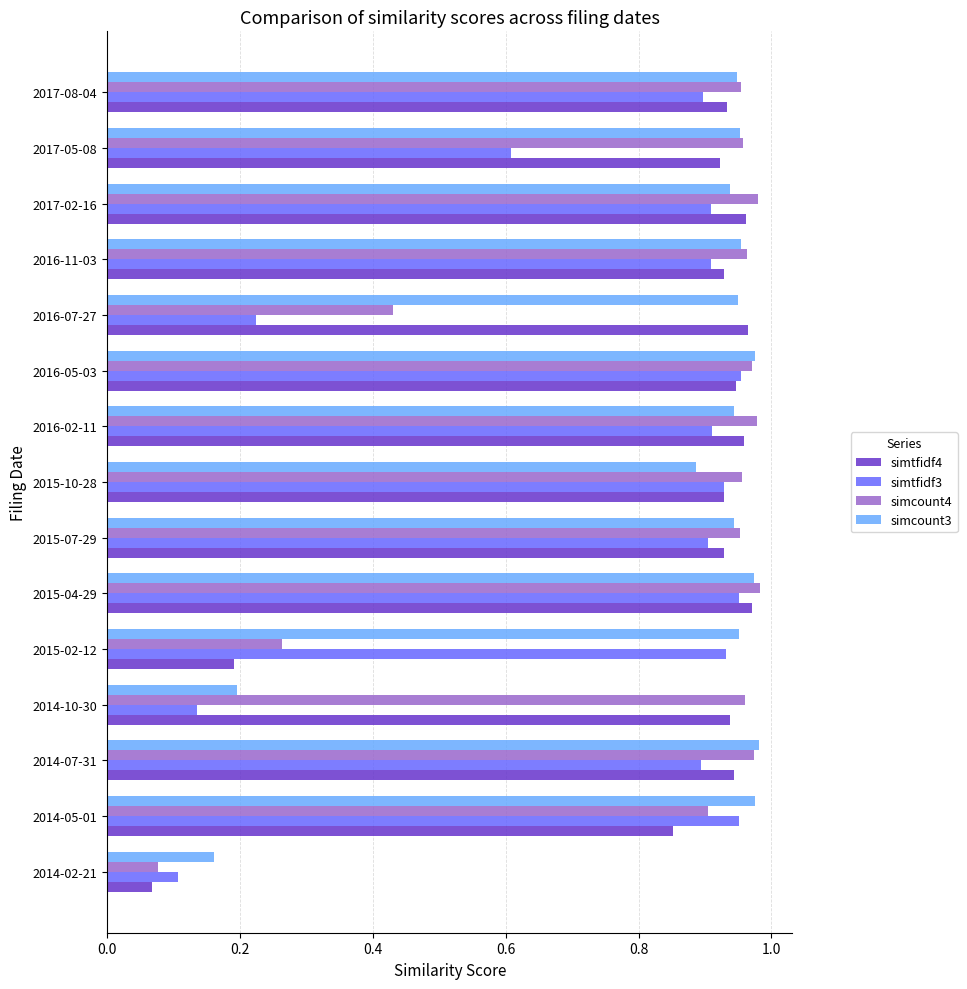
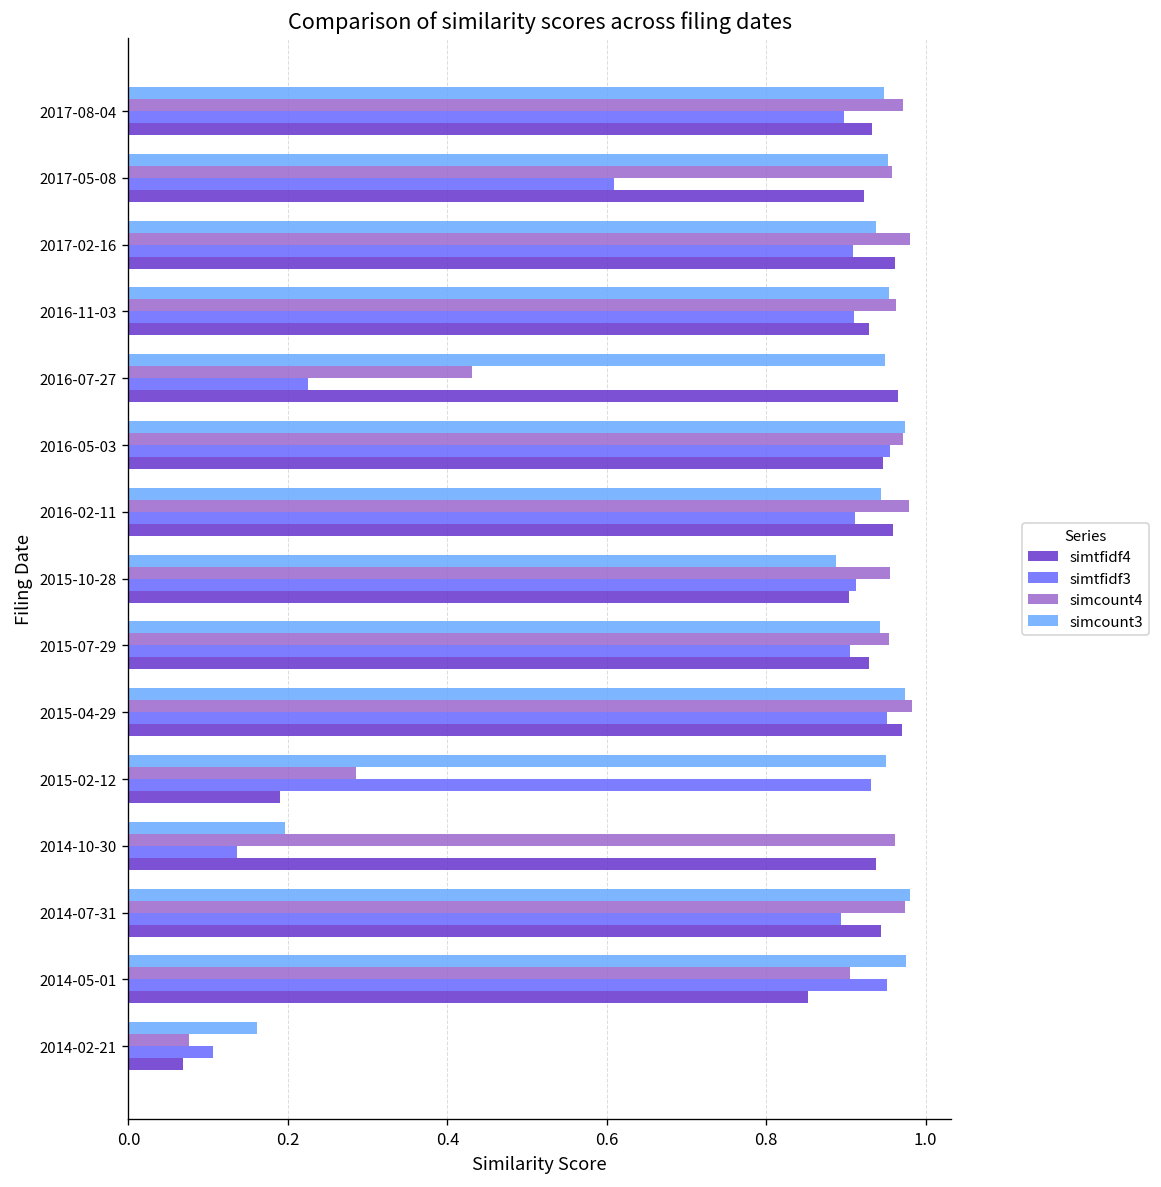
  {
    "simtfidf4": {
      "2017-08-04": 0.93,
      "2017-05-08": 0.92,
      "2017-02-16": 0.96,
      "2016-11-03": 0.93,
      "2016-07-27": 0.96,
      "2016-05-03": 0.95,
      "2016-02-11": 0.96,
-     "2015-10-28": 0.93,
+     "2015-10-28": 0.90,
      "2015-07-29": 0.93,
      "2015-04-29": 0.97,
      "2015-02-12": 0.19,
      "2014-10-30": 0.94,
      "2014-07-31": 0.94,
      "2014-05-01": 0.85,
      "2014-02-21": 0.07
    },
    "simtfidf3": {
      "2017-08-04": 0.90,
      "2017-05-08": 0.61,
      "2017-02-16": 0.91,
      "2016-11-03": 0.91,
      "2016-07-27": 0.22,
      "2016-05-03": 0.95,
      "2016-02-11": 0.91,
-     "2015-10-28": 0.93,
+     "2015-10-28": 0.91,
      "2015-07-29": 0.90,
      "2015-04-29": 0.95,
      "2015-02-12": 0.93,
      "2014-10-30": 0.14,
      "2014-07-31": 0.89,
      "2014-05-01": 0.95,
      "2014-02-21": 0.11
    },
    "simcount4": {
-     "2017-08-04": 0.95,
+     "2017-08-04": 0.97,
      "2017-05-08": 0.96,
      "2017-02-16": 0.98,
      "2016-11-03": 0.96,
      "2016-07-27": 0.43,
      "2016-05-03": 0.97,
      "2016-02-11": 0.98,
      "2015-10-28": 0.96,
      "2015-07-29": 0.95,
      "2015-04-29": 0.98,
-     "2015-02-12": 0.26,
+     "2015-02-12": 0.29,
      "2014-10-30": 0.96,
      "2014-07-31": 0.97,
      "2014-05-01": 0.90,
      "2014-02-21": 0.08
    },
    "simcount3": {
      "2017-08-04": 0.95,
      "2017-05-08": 0.95,
      "2017-02-16": 0.94,
      "2016-11-03": 0.95,
      "2016-07-27": 0.95,
      "2016-05-03": 0.97,
      "2016-02-11": 0.94,
      "2015-10-28": 0.89,
      "2015-07-29": 0.94,
      "2015-04-29": 0.97,
      "2015-02-12": 0.95,
      "2014-10-30": 0.20,
      "2014-07-31": 0.98,
      "2014-05-01": 0.97,
      "2014-02-21": 0.16
    }
  }
